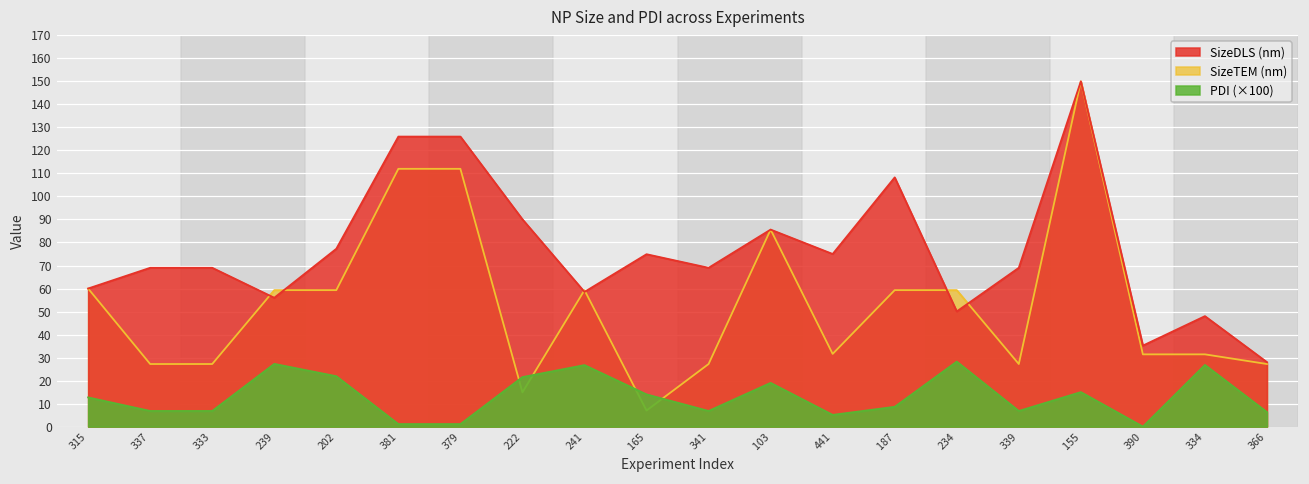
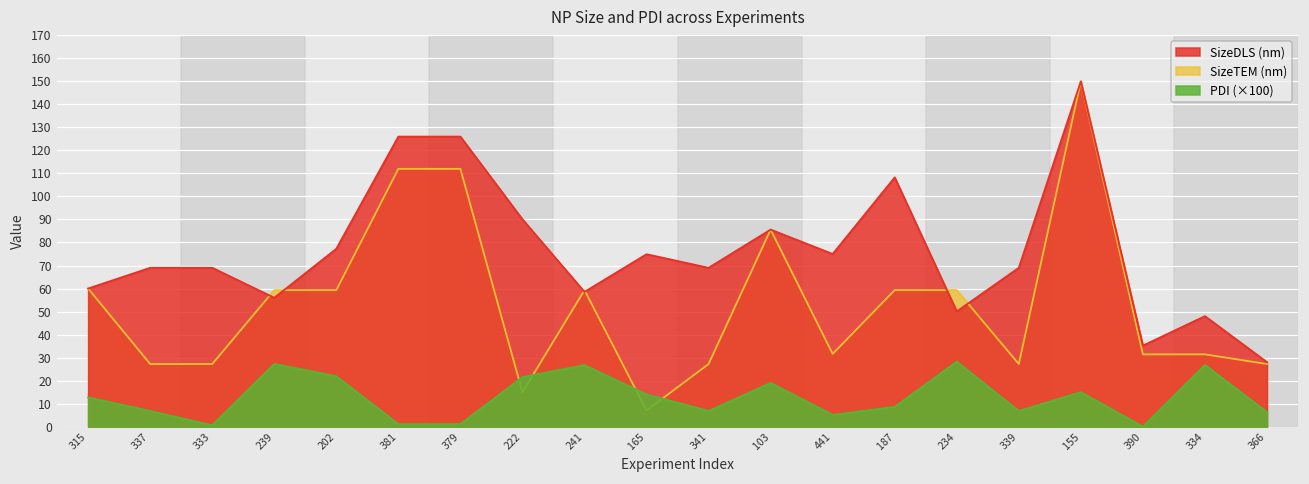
  {
    "SizeDLS (nm)": {
      "337": 69,
      "333": 69,
      "239": 56,
      "202": 77,
      "381": 126,
      "379": 126,
      "222": 90,
      "165": 75,
      "341": 69,
      "441": 75,
      "187": 108,
      "234": 50,
      "339": 69,
      "390": 35,
      "334": 48
    },
    "SizeTEM (nm)": {
      "337": 27,
      "333": 27,
      "239": 59,
      "202": 59,
      "381": 112,
      "379": 112,
      "222": 15,
      "165": 7,
      "341": 27,
      "441": 32,
      "187": 59,
      "234": 59,
      "339": 27,
      "390": 31,
      "334": 31
    },
    "PDI (×100)": {
      "315": 13,
      "337": 7,
-     "333": 7,
+     "333": 1,
      "239": 27,
      "202": 22,
      "381": 1,
      "379": 1,
      "222": 22,
      "241": 27,
      "165": 14,
      "341": 7,
      "103": 19,
      "441": 5,
      "187": 9,
      "234": 28,
      "339": 7,
      "155": 15,
      "390": 0,
      "334": 27,
      "366": 6
    }
  }
